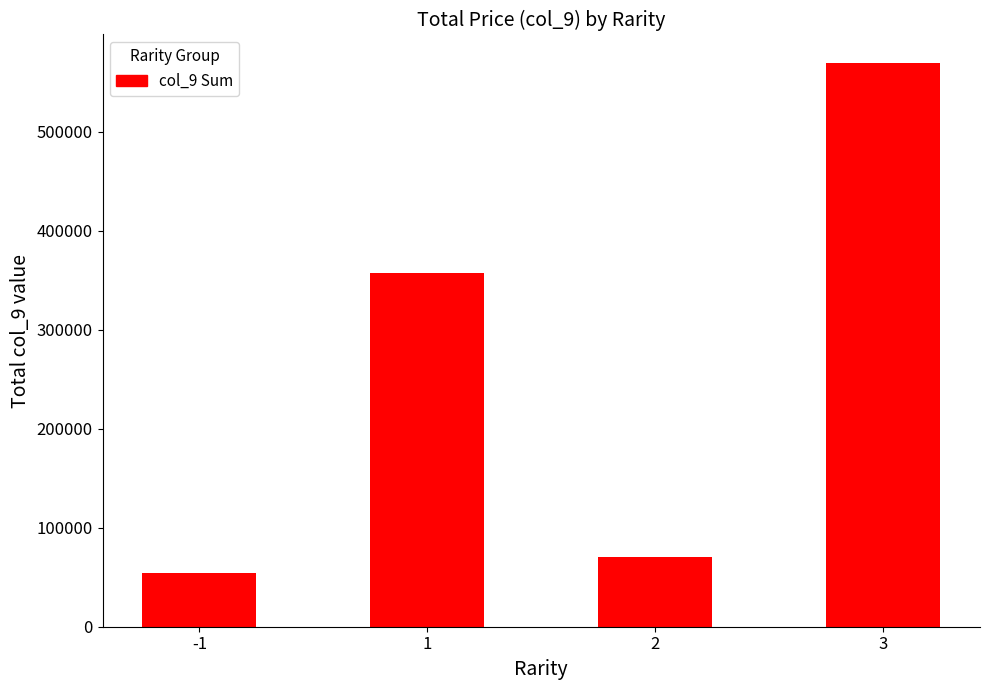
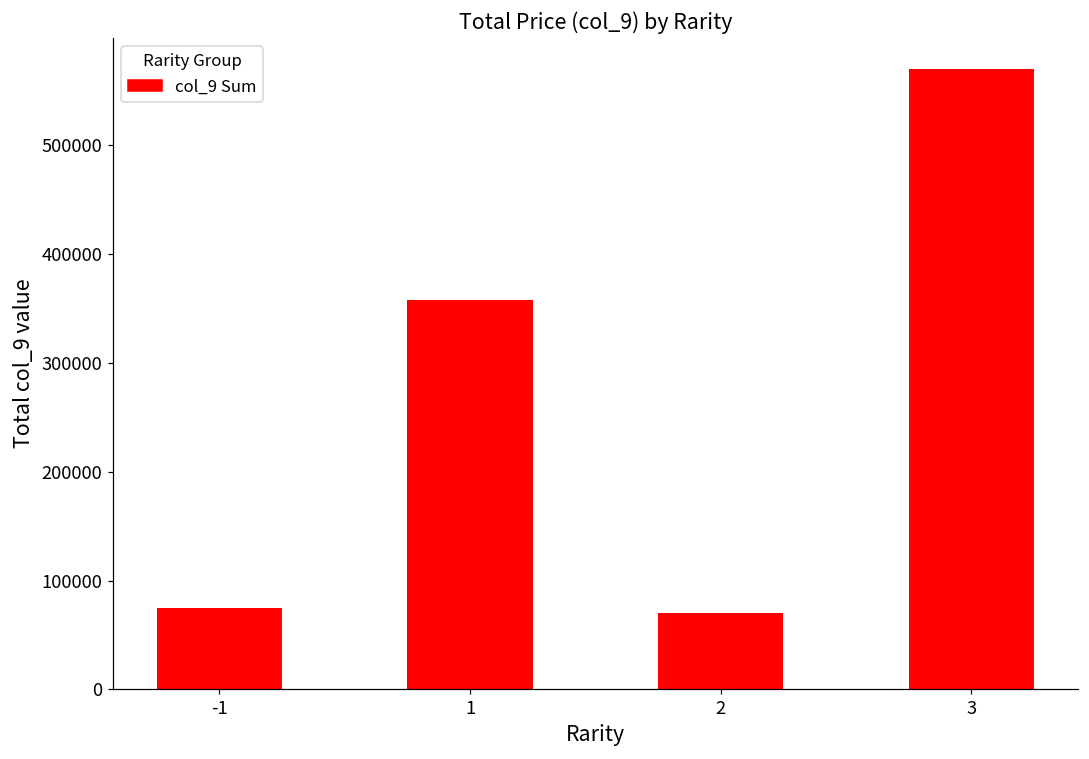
  {
-   "-1": 50000,
+   "-1": 80000,
    "1": 360000,
    "2": 70000,
    "3": 570000
  }
